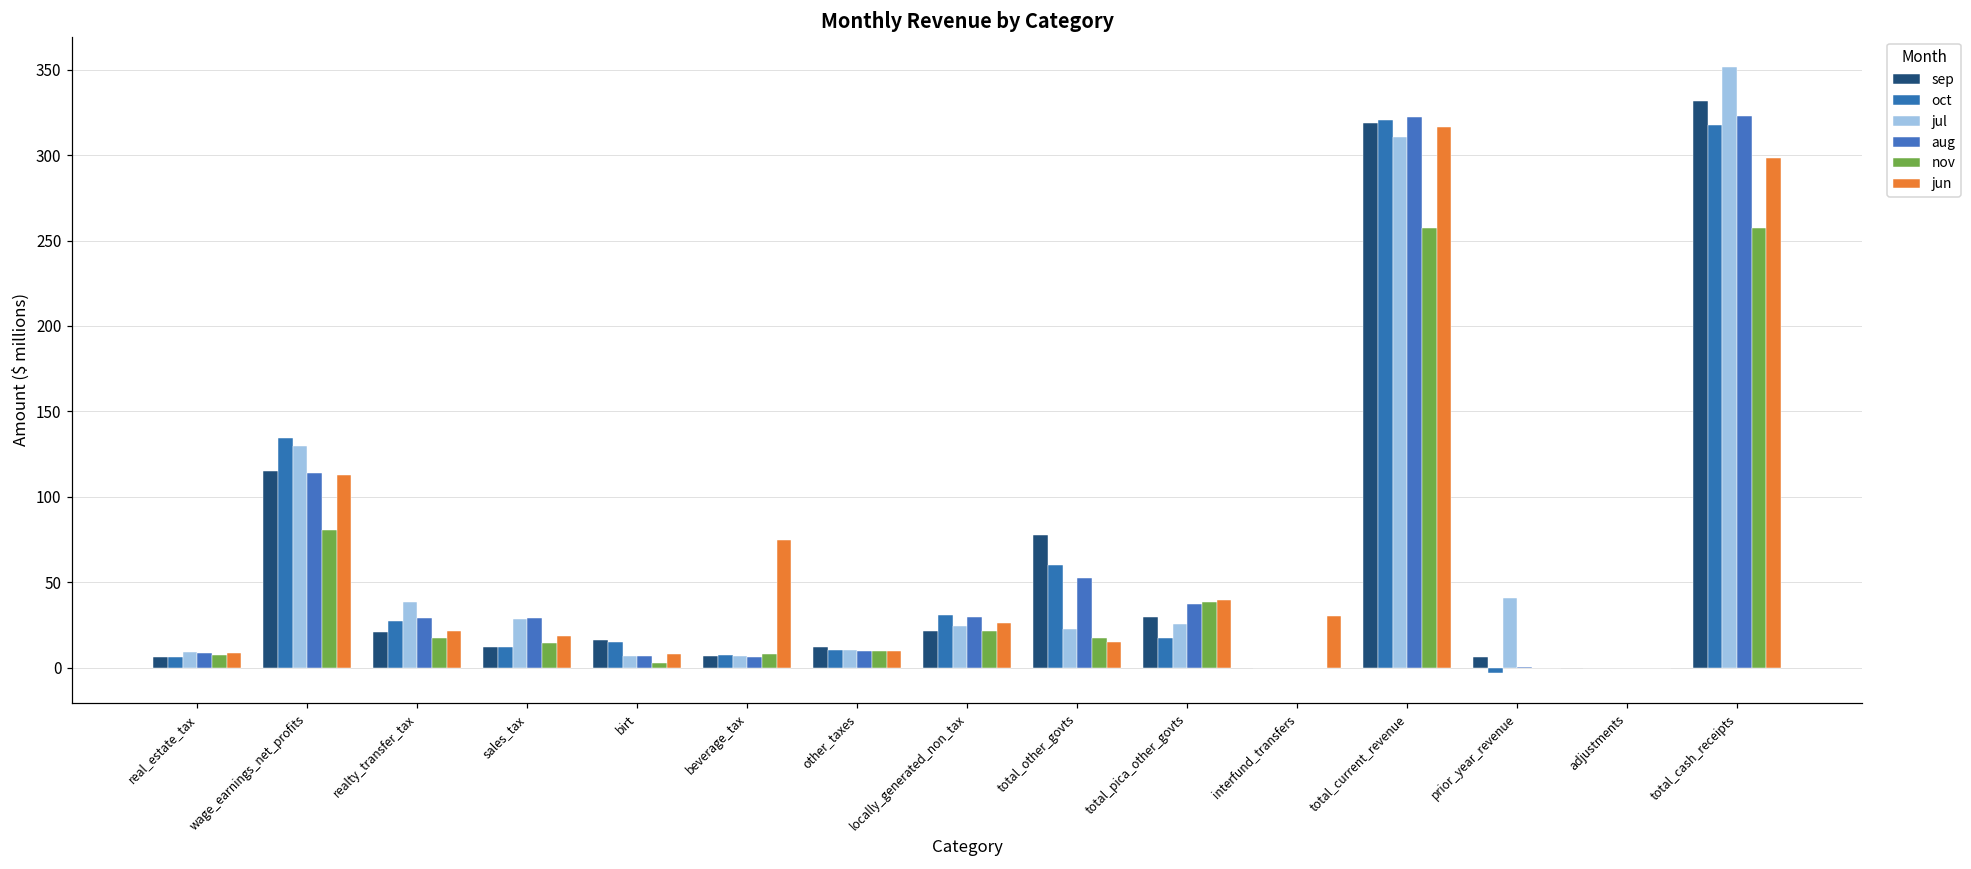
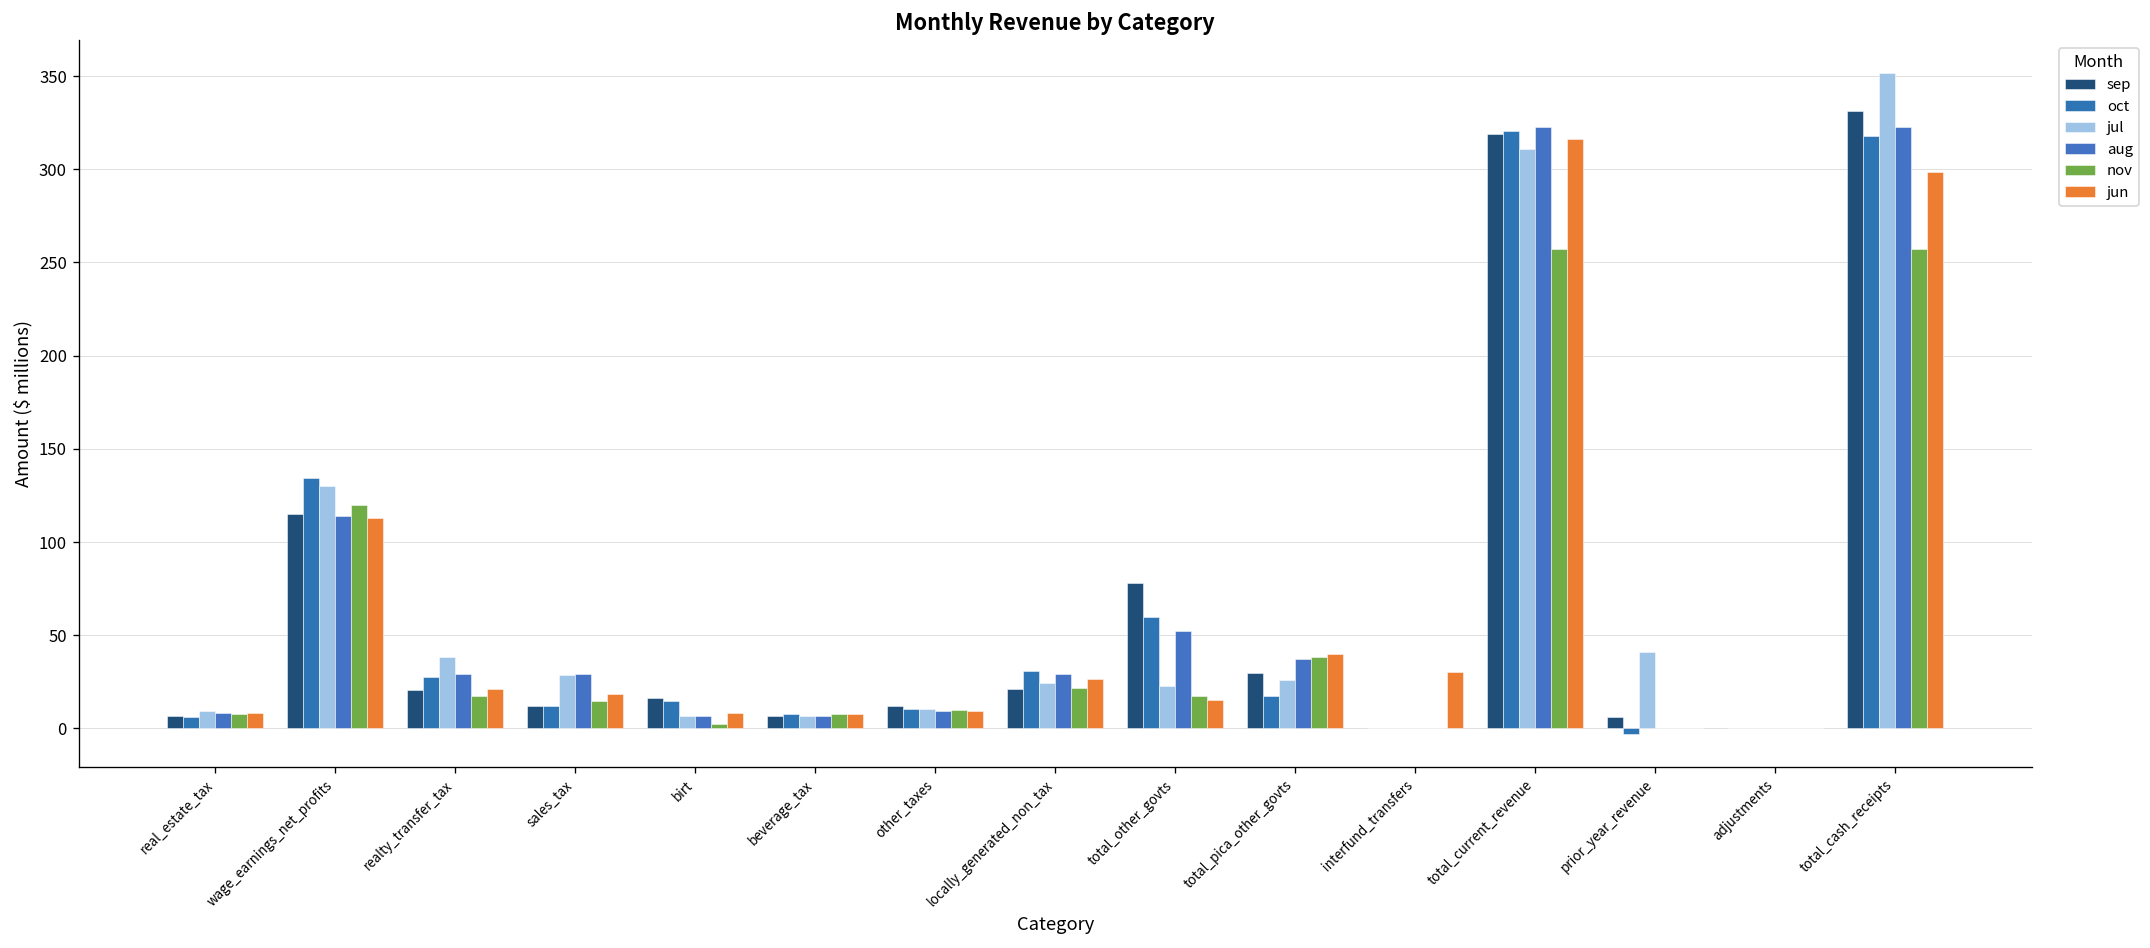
  {
    "sep": {
      "real_estate_tax": 7,
      "wage_earnings_net_profits": 115,
      "realty_transfer_tax": 21,
      "sales_tax": 12,
      "birt": 16,
      "beverage_tax": 7,
      "other_taxes": 12,
      "locally_generated_non_tax": 21,
      "total_other_govts": 78,
      "total_pica_other_govts": 30,
      "interfund_transfers": 0,
      "total_current_revenue": 319,
      "prior_year_revenue": 6,
      "adjustments": 0,
      "total_cash_receipts": 331
    },
    "jul": {
      "real_estate_tax": 9,
      "wage_earnings_net_profits": 130,
      "realty_transfer_tax": 38,
      "sales_tax": 29,
      "birt": 7,
      "beverage_tax": 7,
      "other_taxes": 10,
      "locally_generated_non_tax": 24,
      "total_other_govts": 23,
      "total_pica_other_govts": 26,
      "interfund_transfers": 0,
      "total_current_revenue": 311,
      "prior_year_revenue": 41,
      "adjustments": 0,
      "total_cash_receipts": 352
    },
    "nov": {
      "real_estate_tax": 8,
-     "wage_earnings_net_profits": 81,
+     "wage_earnings_net_profits": 120,
      "realty_transfer_tax": 17,
      "sales_tax": 15,
      "birt": 3,
      "beverage_tax": 8,
      "other_taxes": 10,
      "locally_generated_non_tax": 22,
      "total_other_govts": 18,
      "total_pica_other_govts": 38,
      "interfund_transfers": 0,
      "total_current_revenue": 257,
      "adjustments": 0,
      "total_cash_receipts": 257
    },
    "jun": {
      "real_estate_tax": 8,
      "wage_earnings_net_profits": 113,
      "realty_transfer_tax": 21,
      "sales_tax": 18,
      "birt": 8,
-     "beverage_tax": 75,
+     "beverage_tax": 8,
      "other_taxes": 10,
      "locally_generated_non_tax": 26,
      "total_other_govts": 15,
      "total_pica_other_govts": 40,
      "interfund_transfers": 31,
      "total_current_revenue": 316,
      "prior_year_revenue": 0,
      "adjustments": 0,
      "total_cash_receipts": 298
    }
  }
